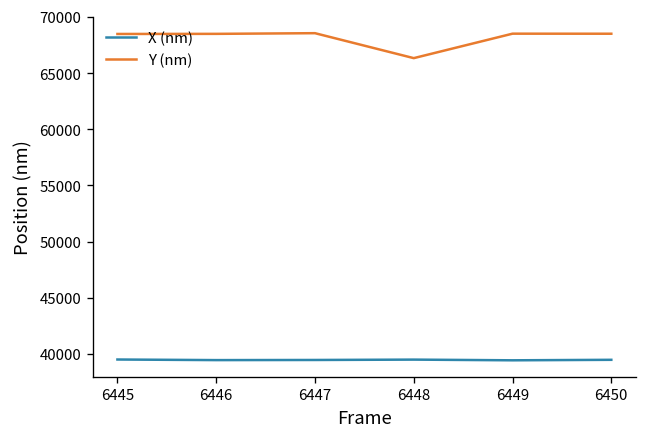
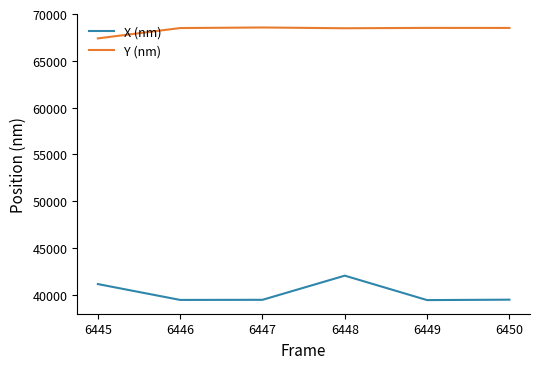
  {
    "X (nm)": {
-     "6445": 40000,
+     "6445": 41000,
      "6446": 39000,
      "6447": 39000,
-     "6448": 39000,
+     "6448": 42000,
      "6449": 39000,
      "6450": 39000
    },
    "Y (nm)": {
-     "6445": 68000,
+     "6445": 67000,
      "6446": 68000,
      "6447": 69000,
-     "6448": 66000,
+     "6448": 68000,
      "6449": 69000,
      "6450": 69000
    }
  }
